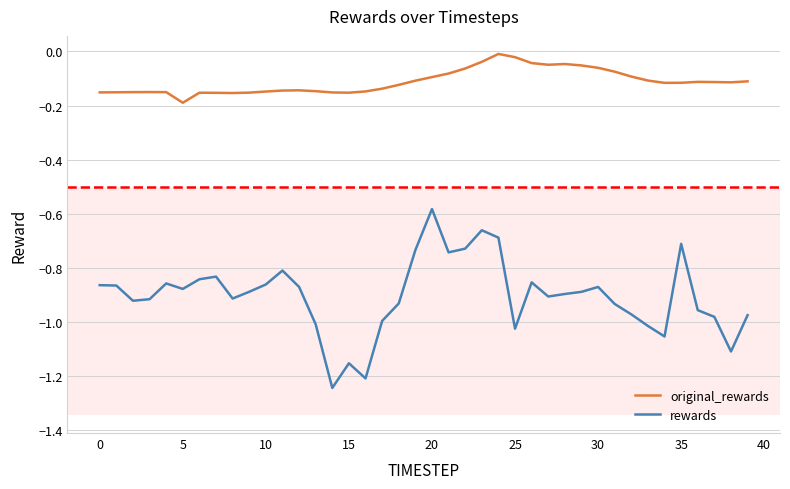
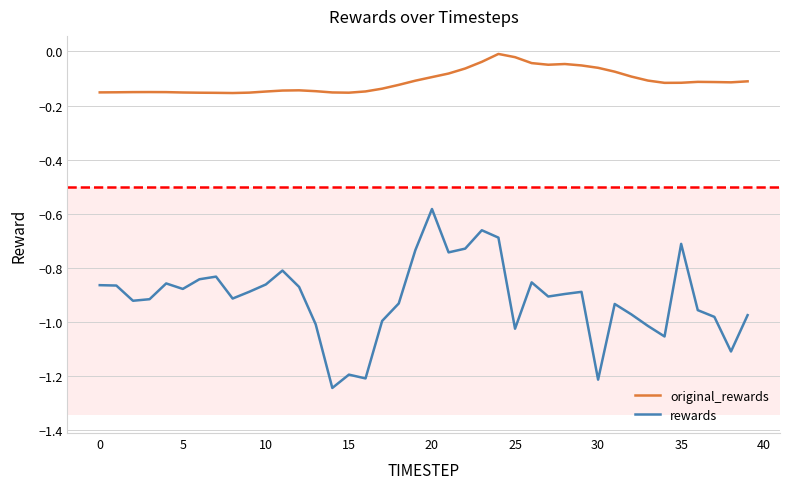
  {
    "original_rewards": {
      "0": -0.15,
-     "5": -0.19,
+     "5": -0.15,
      "10": -0.15,
      "15": -0.15,
      "20": -0.09,
      "25": -0.02,
      "30": -0.06,
      "35": -0.12
    },
    "rewards": {
      "0": -0.86,
      "5": -0.88,
      "10": -0.86,
-     "15": -1.15,
+     "15": -1.20,
      "20": -0.58,
      "25": -1.03,
-     "30": -0.87,
+     "30": -1.21,
      "35": -0.71
    }
  }
